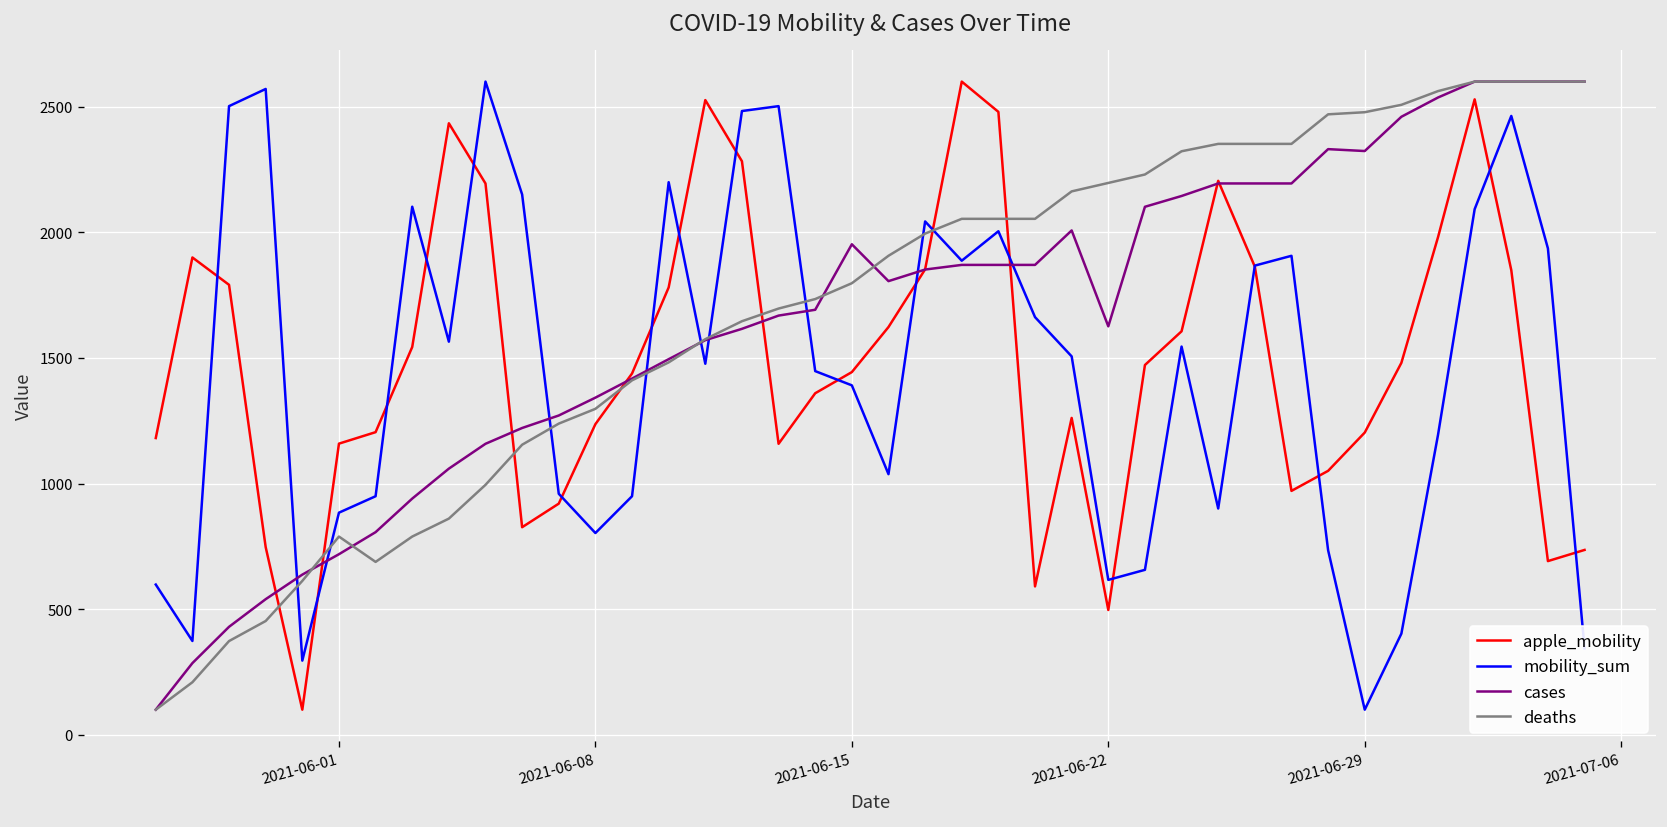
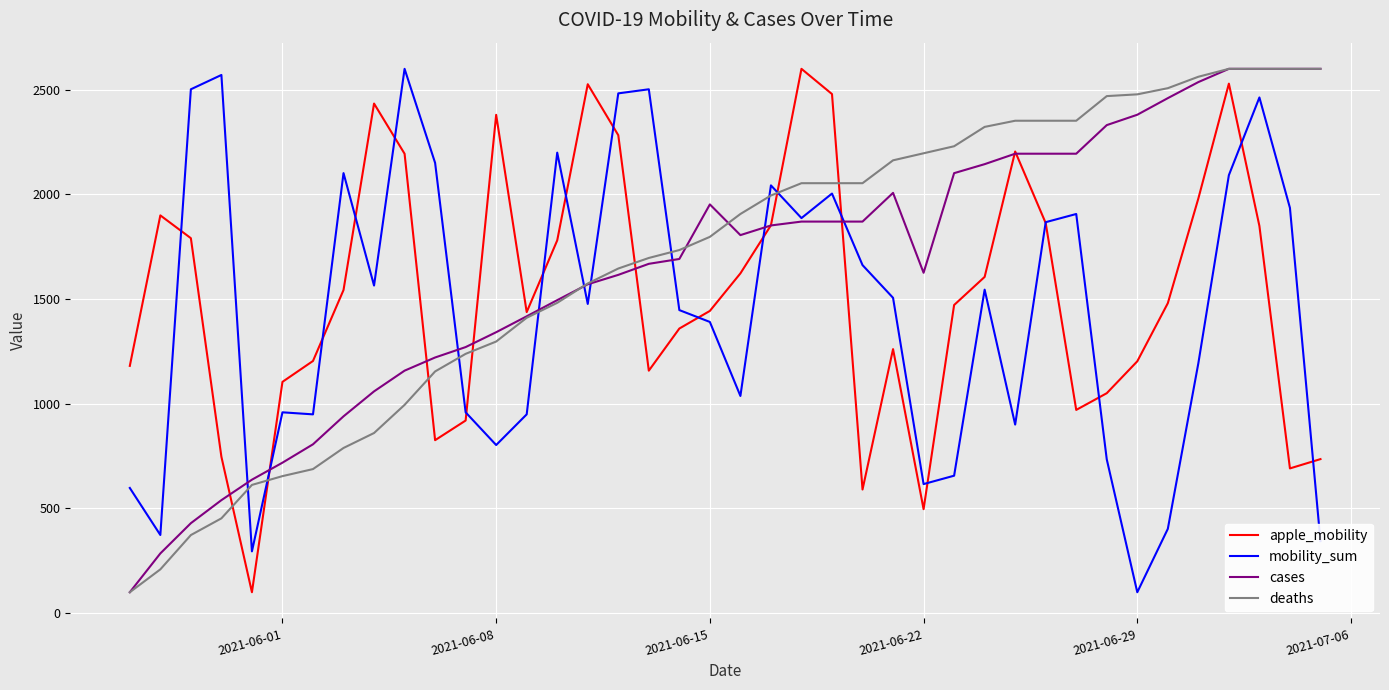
  {
    "apple_mobility": {
-     "2021-06-01": 1160,
-     "2021-06-08": 1240,
+     "2021-06-01": 1100,
+     "2021-06-08": 2380,
      "2021-06-15": 1440,
      "2021-06-22": 500,
      "2021-06-29": 1200
    },
    "mobility_sum": {
-     "2021-06-01": 880,
+     "2021-06-01": 960,
      "2021-06-08": 800,
      "2021-06-15": 1390,
      "2021-06-22": 620,
      "2021-06-29": 100
    },
    "cases": {
      "2021-06-01": 720,
      "2021-06-08": 1340,
      "2021-06-15": 1950,
      "2021-06-22": 1630,
-     "2021-06-29": 2320
+     "2021-06-29": 2380
    },
    "deaths": {
-     "2021-06-01": 790,
+     "2021-06-01": 650,
      "2021-06-08": 1300,
      "2021-06-15": 1800,
      "2021-06-22": 2200,
      "2021-06-29": 2480
    }
  }
